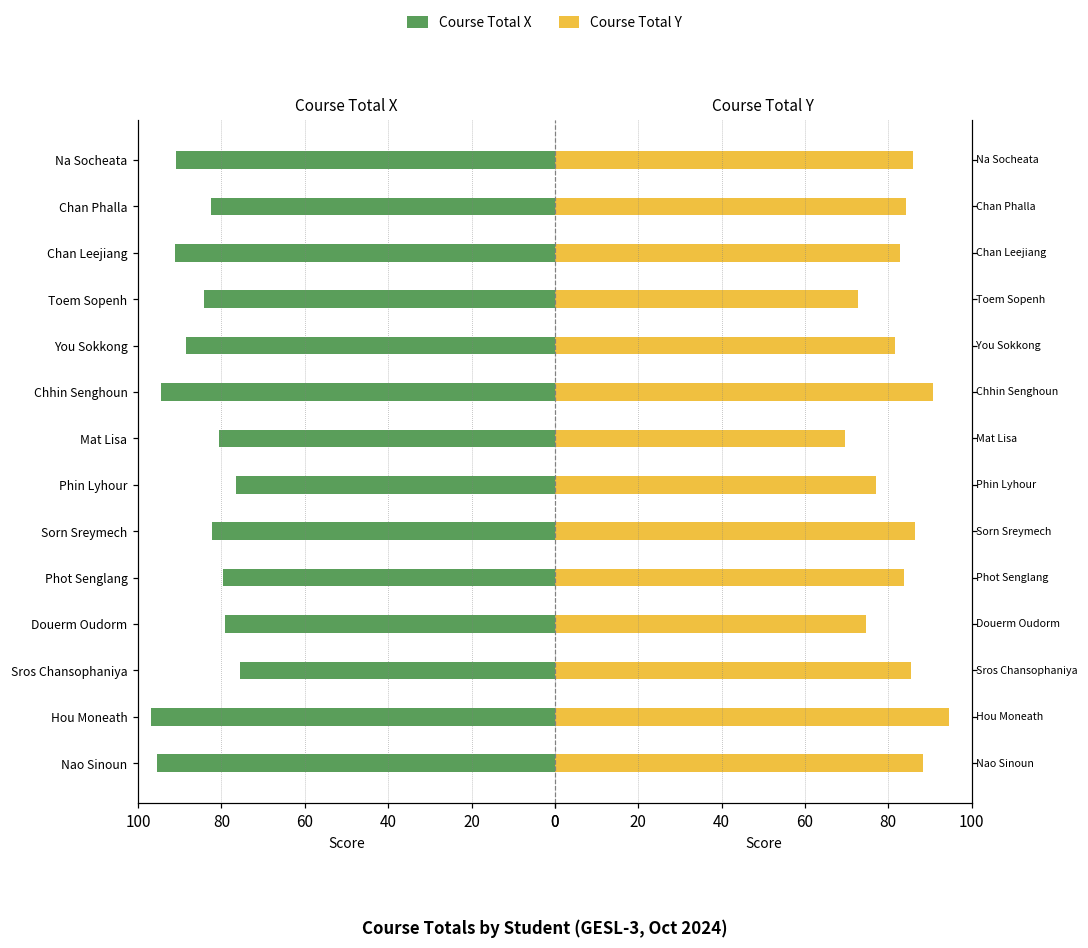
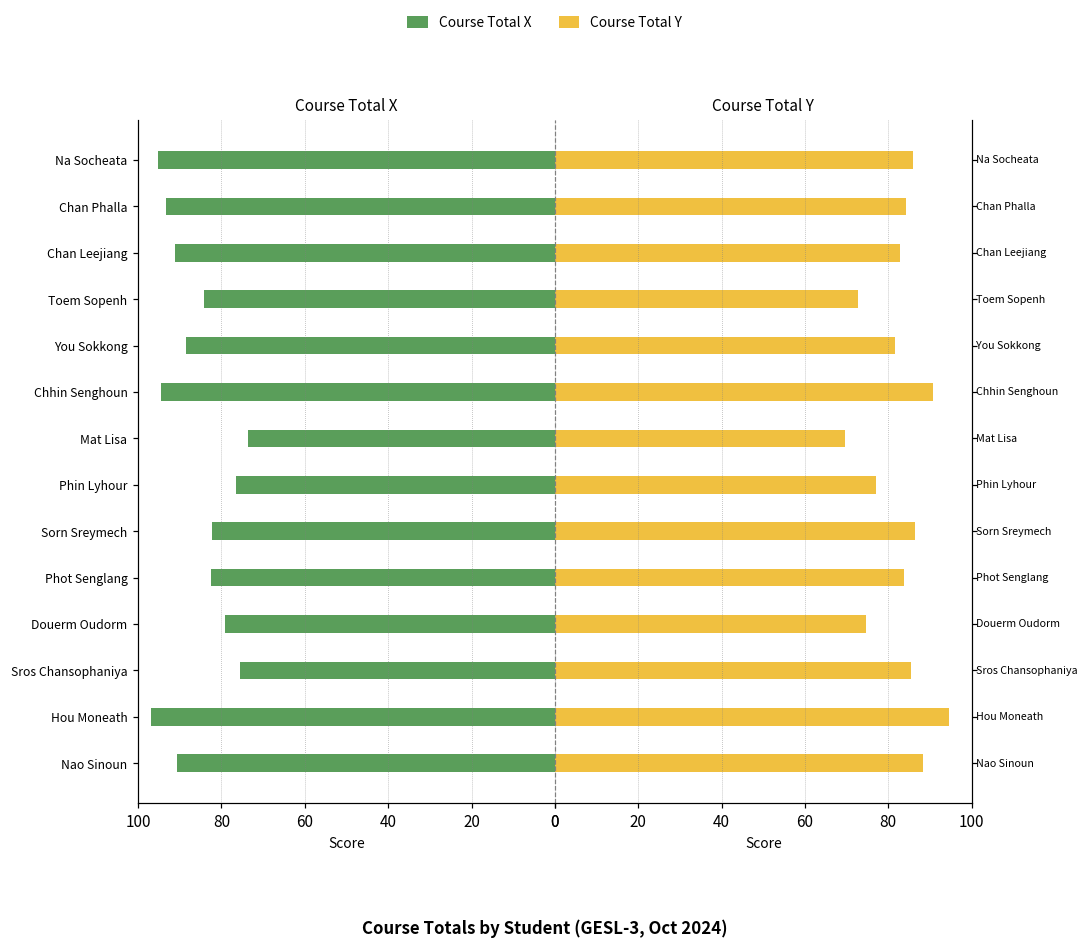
  {
    "Course Total X": {
-     "Na Socheata": 91,
-     "Chan Phalla": 82,
+     "Na Socheata": 95,
+     "Chan Phalla": 93,
      "Chan Leejiang": 91,
      "Toem Sopenh": 84,
      "You Sokkong": 89,
      "Chhin Senghoun": 95,
-     "Mat Lisa": 81,
+     "Mat Lisa": 74,
      "Phin Lyhour": 77,
      "Sorn Sreymech": 82,
-     "Phot Senglang": 80,
+     "Phot Senglang": 83,
      "Douerm Oudorm": 79,
      "Sros Chansophaniya": 76,
      "Hou Moneath": 97,
-     "Nao Sinoun": 95
+     "Nao Sinoun": 91
    }
  }
